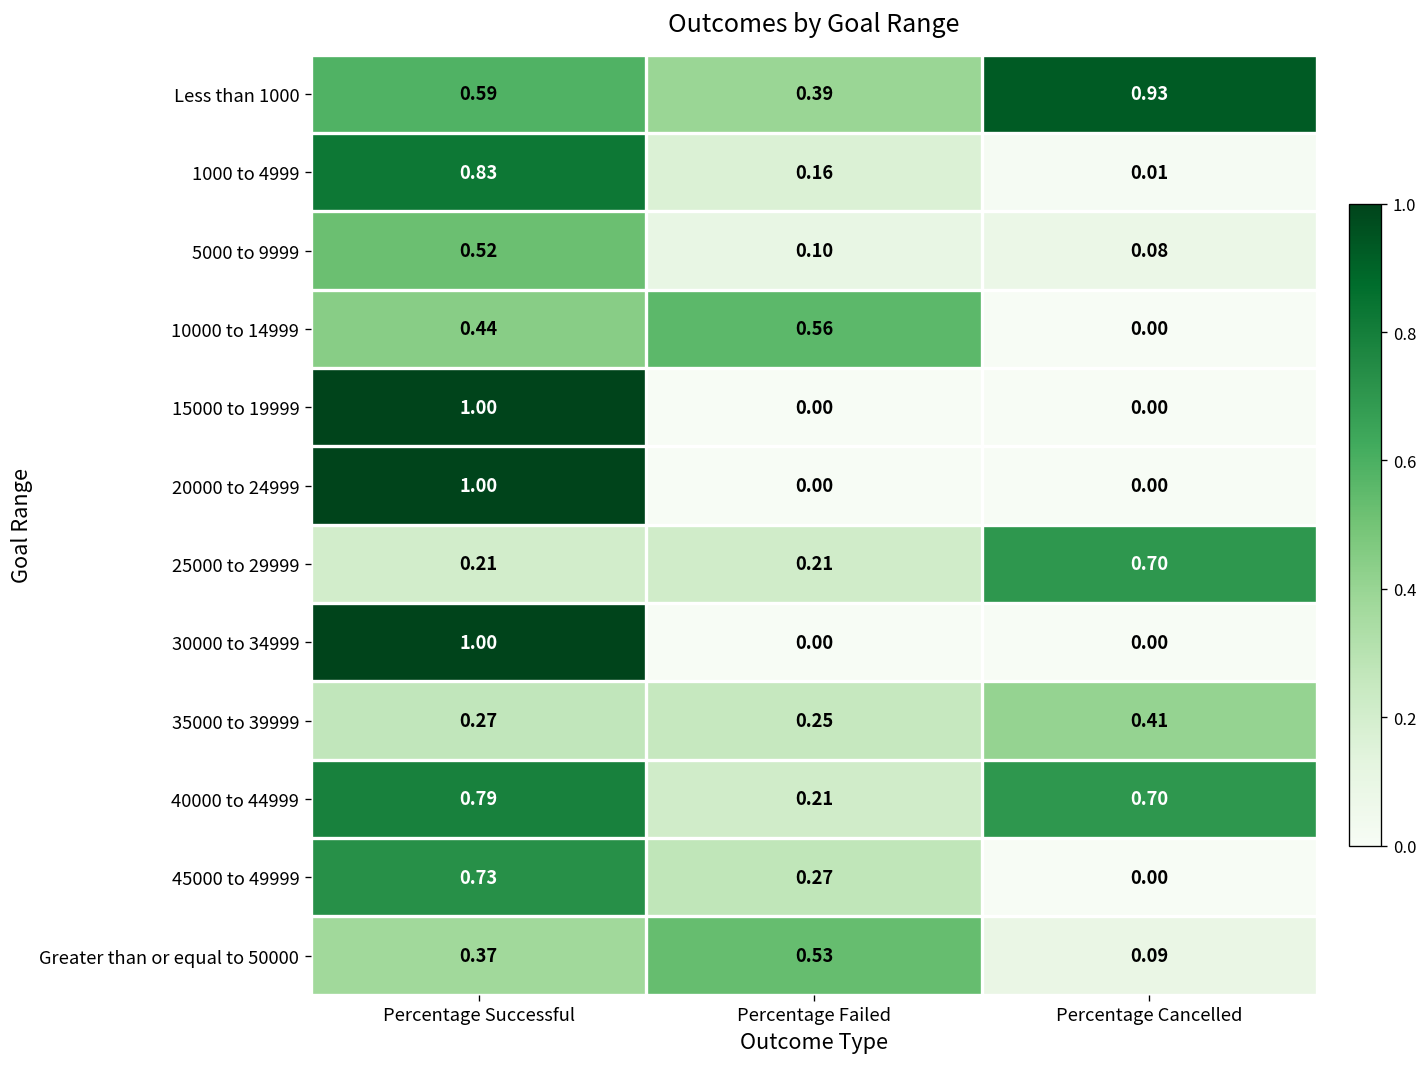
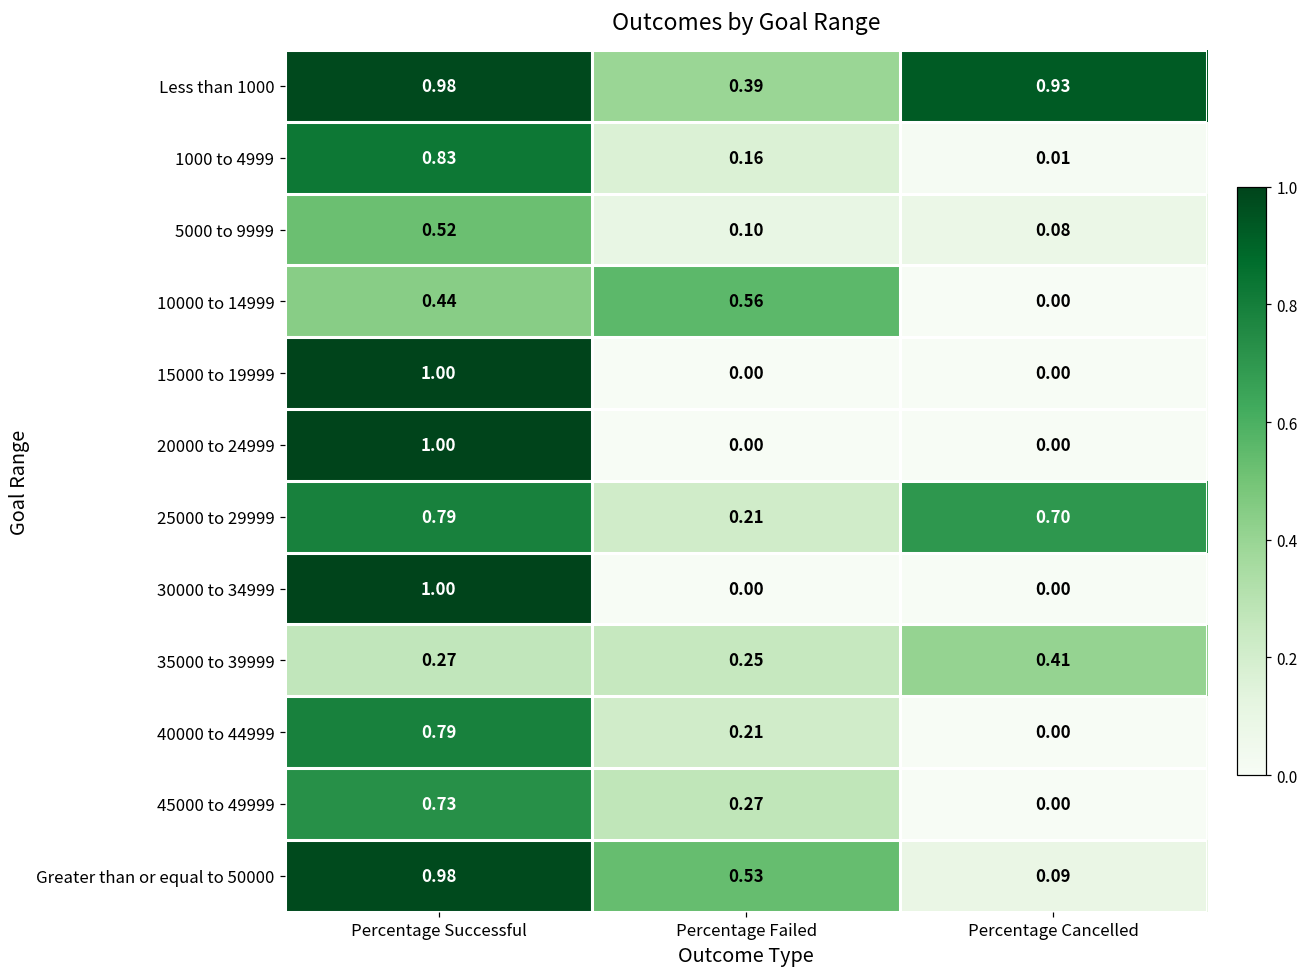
  {
    "Less than 1000": {
-     "Percentage Successful": 0.59,
+     "Percentage Successful": 0.98,
      "Percentage Failed": 0.39,
      "Percentage Cancelled": 0.93
    },
    "1000 to 4999": {
      "Percentage Successful": 0.83,
      "Percentage Failed": 0.16,
      "Percentage Cancelled": 0.01
    },
    "5000 to 9999": {
      "Percentage Successful": 0.52,
      "Percentage Failed": 0.10,
      "Percentage Cancelled": 0.08
    },
    "10000 to 14999": {
      "Percentage Successful": 0.44,
      "Percentage Failed": 0.56,
      "Percentage Cancelled": 0.00
    },
    "15000 to 19999": {
      "Percentage Successful": 1.00,
      "Percentage Failed": 0.00,
      "Percentage Cancelled": 0.00
    },
    "20000 to 24999": {
      "Percentage Successful": 1.00,
      "Percentage Failed": 0.00,
      "Percentage Cancelled": 0.00
    },
    "25000 to 29999": {
-     "Percentage Successful": 0.21,
+     "Percentage Successful": 0.79,
      "Percentage Failed": 0.21,
      "Percentage Cancelled": 0.70
    },
    "30000 to 34999": {
      "Percentage Successful": 1.00,
      "Percentage Failed": 0.00,
      "Percentage Cancelled": 0.00
    },
    "35000 to 39999": {
      "Percentage Successful": 0.27,
      "Percentage Failed": 0.25,
      "Percentage Cancelled": 0.41
    },
    "40000 to 44999": {
      "Percentage Successful": 0.79,
      "Percentage Failed": 0.21,
-     "Percentage Cancelled": 0.70
+     "Percentage Cancelled": 0.00
    },
    "45000 to 49999": {
      "Percentage Successful": 0.73,
      "Percentage Failed": 0.27,
      "Percentage Cancelled": 0.00
    },
    "Greater than or equal to 50000": {
-     "Percentage Successful": 0.37,
+     "Percentage Successful": 0.98,
      "Percentage Failed": 0.53,
      "Percentage Cancelled": 0.09
    }
  }
